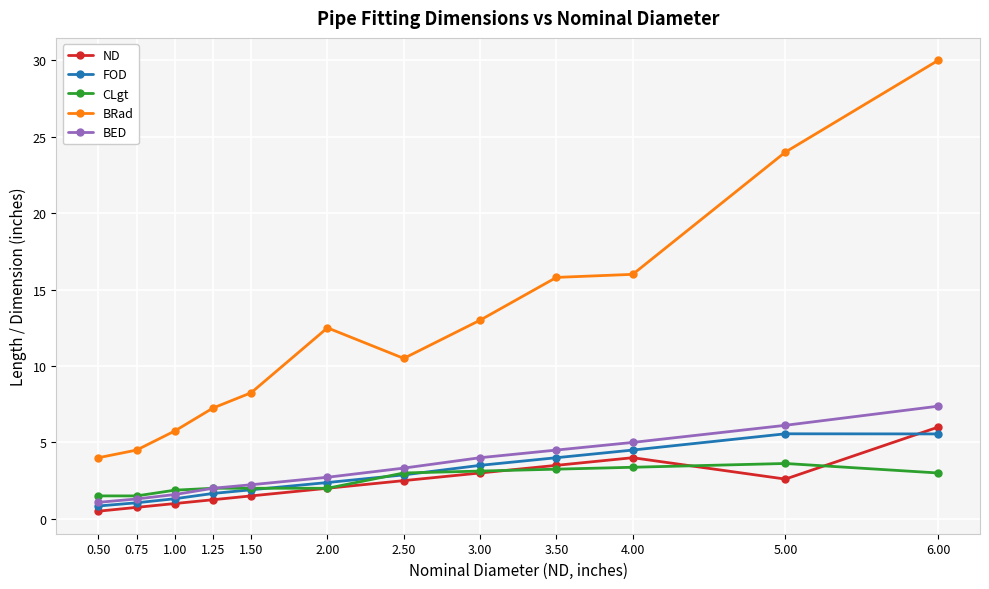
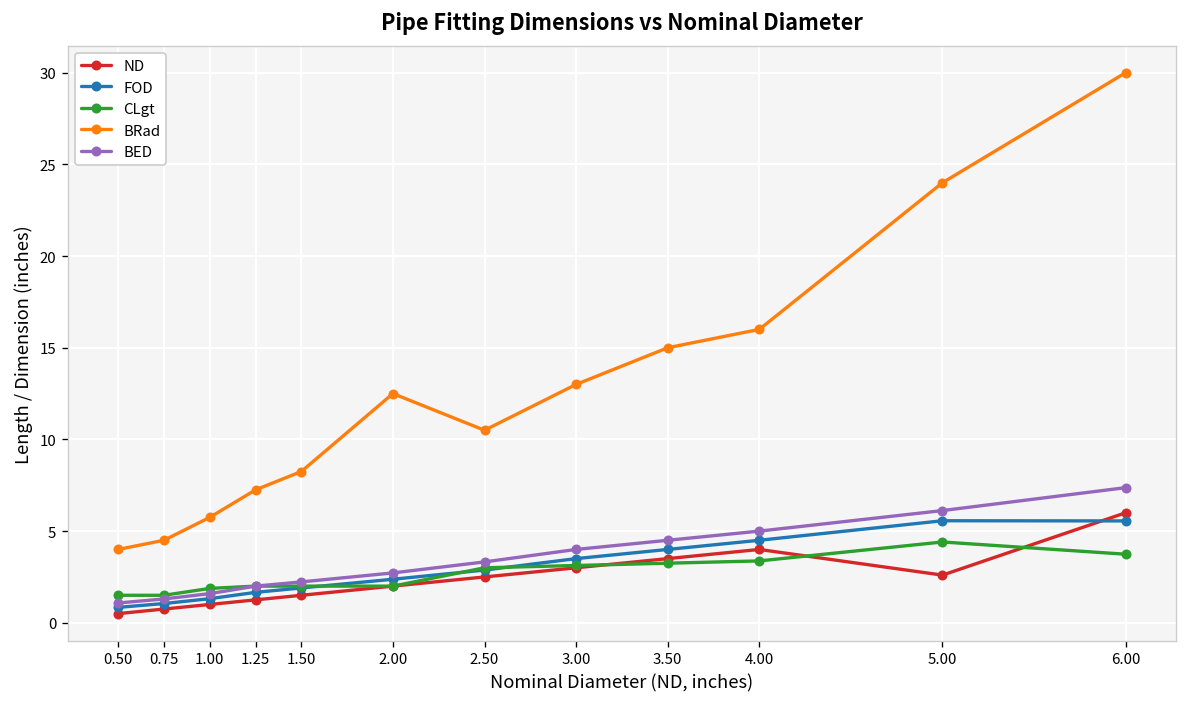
  {
    "ND": {
      "0.50": 0.5,
      "0.75": 0.8,
      "1.00": 1.0,
      "1.25": 1.3,
      "1.50": 1.5,
      "2.50": 2.5,
      "3.50": 3.5,
      "4.00": 4.0,
      "5.00": 2.6,
      "6.00": 6.0
    },
    "FOD": {
      "0.50": 0.8,
      "0.75": 1.1,
      "1.00": 1.3,
      "1.25": 1.7,
      "2.00": 2.4,
      "3.00": 3.5,
      "3.50": 4.0,
      "4.00": 4.5,
      "5.00": 5.6,
      "6.00": 5.6
    },
    "CLgt": {
      "0.50": 1.5,
      "0.75": 1.5,
      "1.00": 1.9,
      "3.50": 3.3,
      "4.00": 3.4,
-     "5.00": 3.6,
-     "6.00": 3.0
+     "5.00": 4.4,
+     "6.00": 3.7
    },
    "BRad": {
      "0.50": 4.0,
      "0.75": 4.5,
      "1.00": 5.8,
      "1.25": 7.3,
      "1.50": 8.3,
      "2.00": 12.5,
      "2.50": 10.5,
      "3.00": 13.0,
-     "3.50": 15.8,
+     "3.50": 15.0,
      "4.00": 16.0,
      "5.00": 24.0,
      "6.00": 30.0
    },
    "BED": {
      "0.50": 1.1,
      "0.75": 1.3,
      "1.00": 1.6,
      "1.50": 2.2,
      "2.00": 2.7,
      "2.50": 3.3,
      "3.00": 4.0,
      "3.50": 4.5,
      "4.00": 5.0,
      "5.00": 6.1,
      "6.00": 7.4
    }
  }
